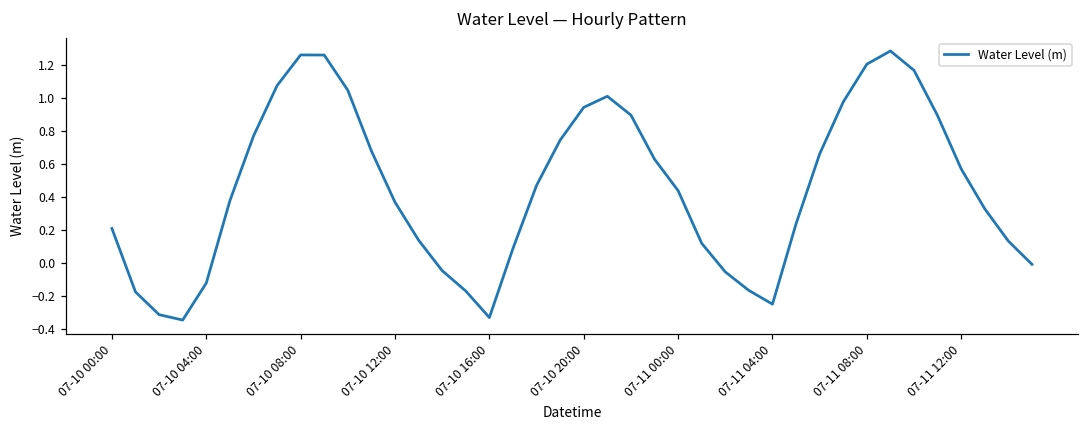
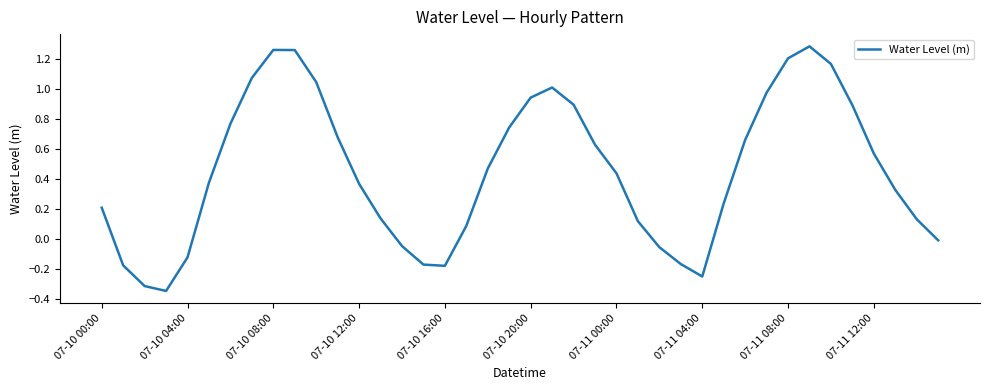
  {
    "07-10 00:00": 0.21,
    "07-10 04:00": -0.12,
    "07-10 08:00": 1.26,
    "07-10 12:00": 0.37,
-   "07-10 16:00": -0.33,
+   "07-10 16:00": -0.18,
    "07-10 20:00": 0.94,
    "07-11 00:00": 0.44,
    "07-11 04:00": -0.25,
    "07-11 08:00": 1.21,
    "07-11 12:00": 0.57
  }
